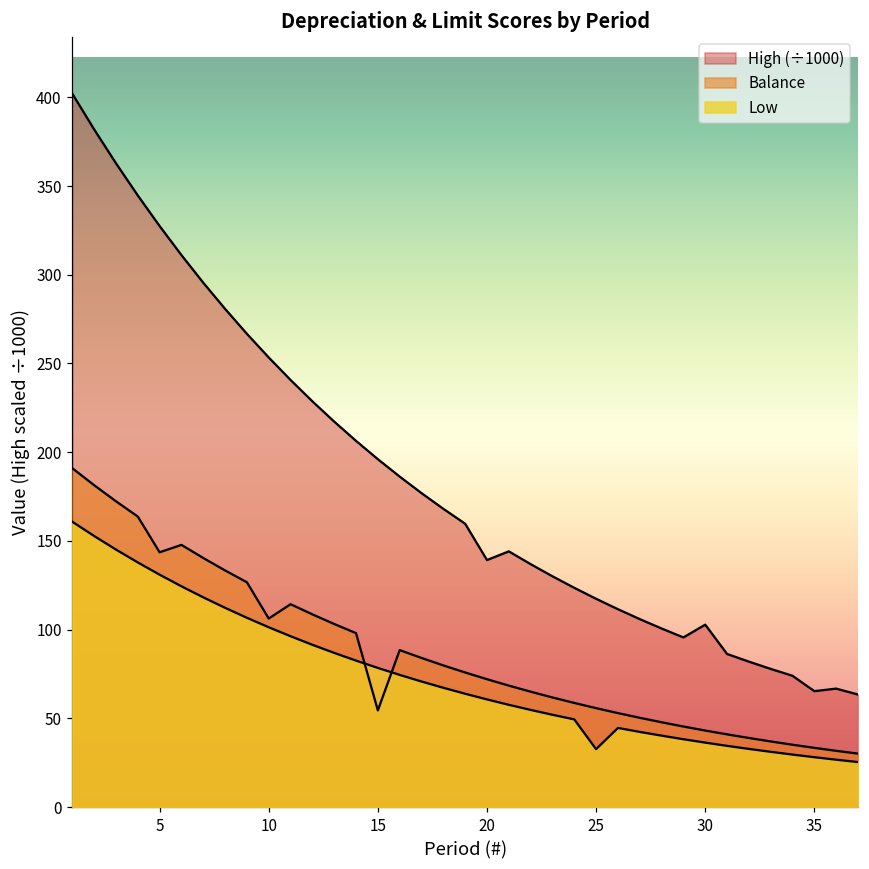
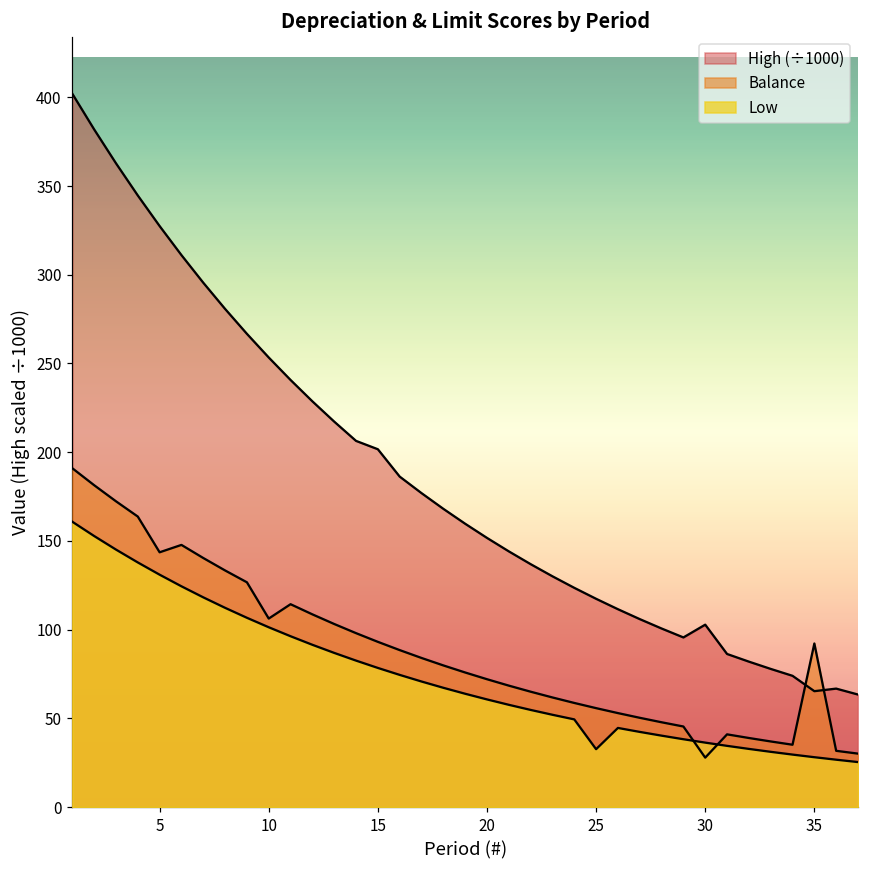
  {
    "High (÷1000)": {
      "5": 327,
      "10": 253,
-     "15": 196,
-     "20": 139,
+     "15": 202,
+     "20": 152,
      "25": 117,
      "30": 103,
      "35": 65
    },
    "Balance": {
      "5": 144,
      "10": 106,
-     "15": 55,
+     "15": 93,
      "20": 72,
      "25": 56,
-     "30": 43,
-     "35": 33
+     "30": 28,
+     "35": 92
    },
    "Low": {
      "5": 131,
      "10": 101,
      "15": 78,
      "20": 61,
      "25": 33,
      "30": 36,
      "35": 28
    }
  }
